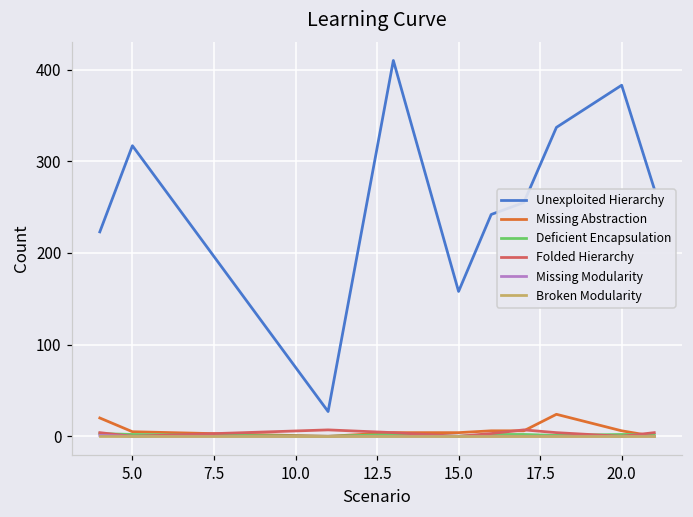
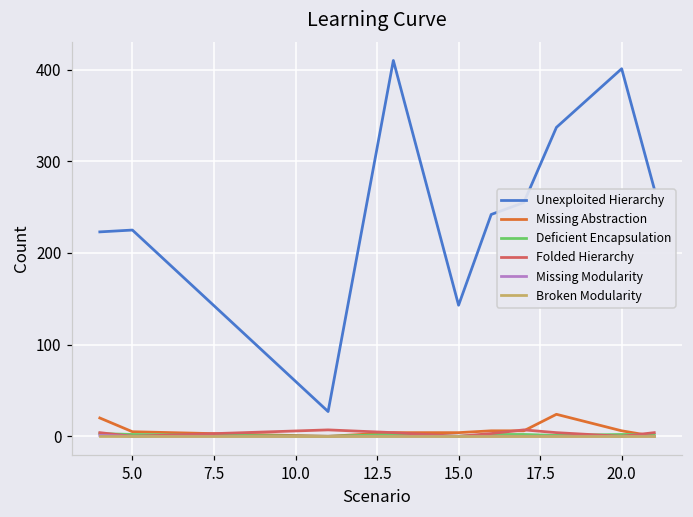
  {
    "Unexploited Hierarchy": {
-     "5.0": 320,
-     "15.0": 160,
-     "20.0": 380
+     "5.0": 230,
+     "15.0": 140,
+     "20.0": 400
    }
  }
